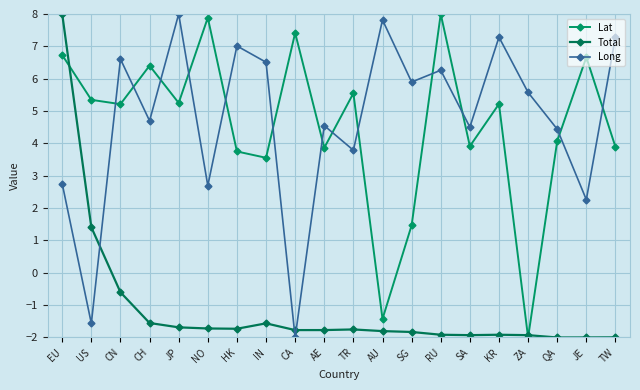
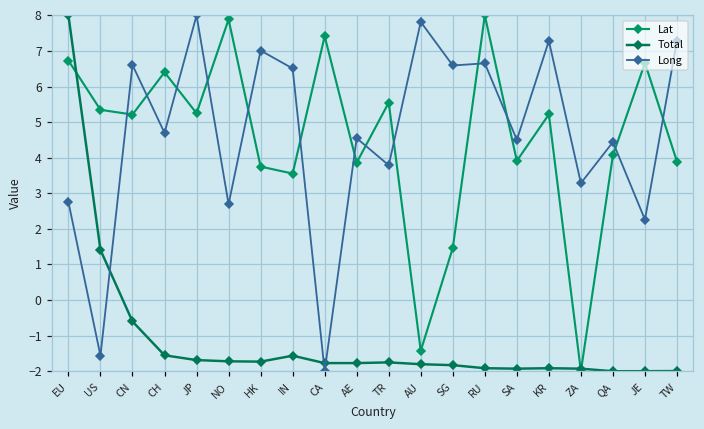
  {
    "Long": {
      "EU": 2.8,
      "US": -1.6,
      "CN": 6.6,
      "CH": 4.7,
      "JP": 8.0,
      "NO": 2.7,
      "HK": 7.0,
      "IN": 6.5,
      "CA": -2.0,
      "AE": 4.5,
      "TR": 3.8,
      "AU": 7.8,
-     "SG": 5.9,
-     "RU": 6.3,
+     "SG": 6.6,
+     "RU": 6.7,
      "SA": 4.5,
      "KR": 7.3,
-     "ZA": 5.6,
+     "ZA": 3.3,
      "QA": 4.4,
      "JE": 2.3
    }
  }
